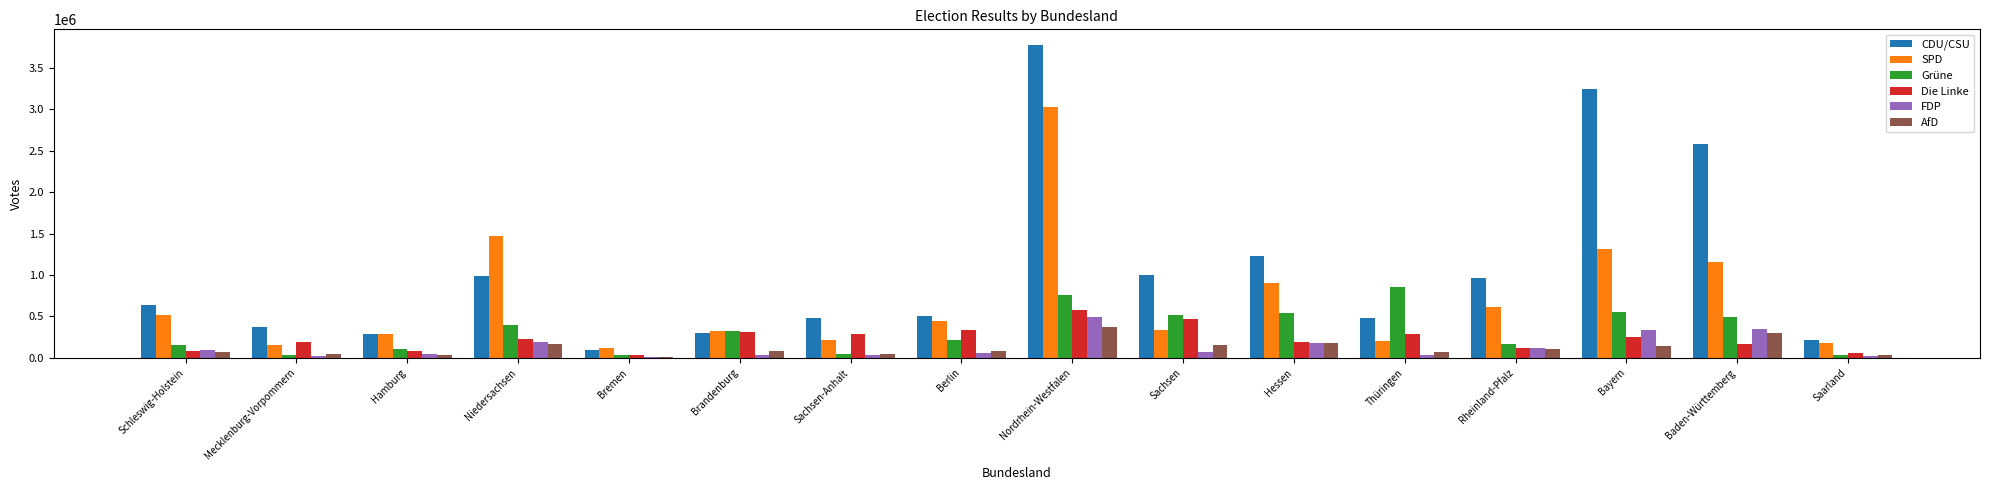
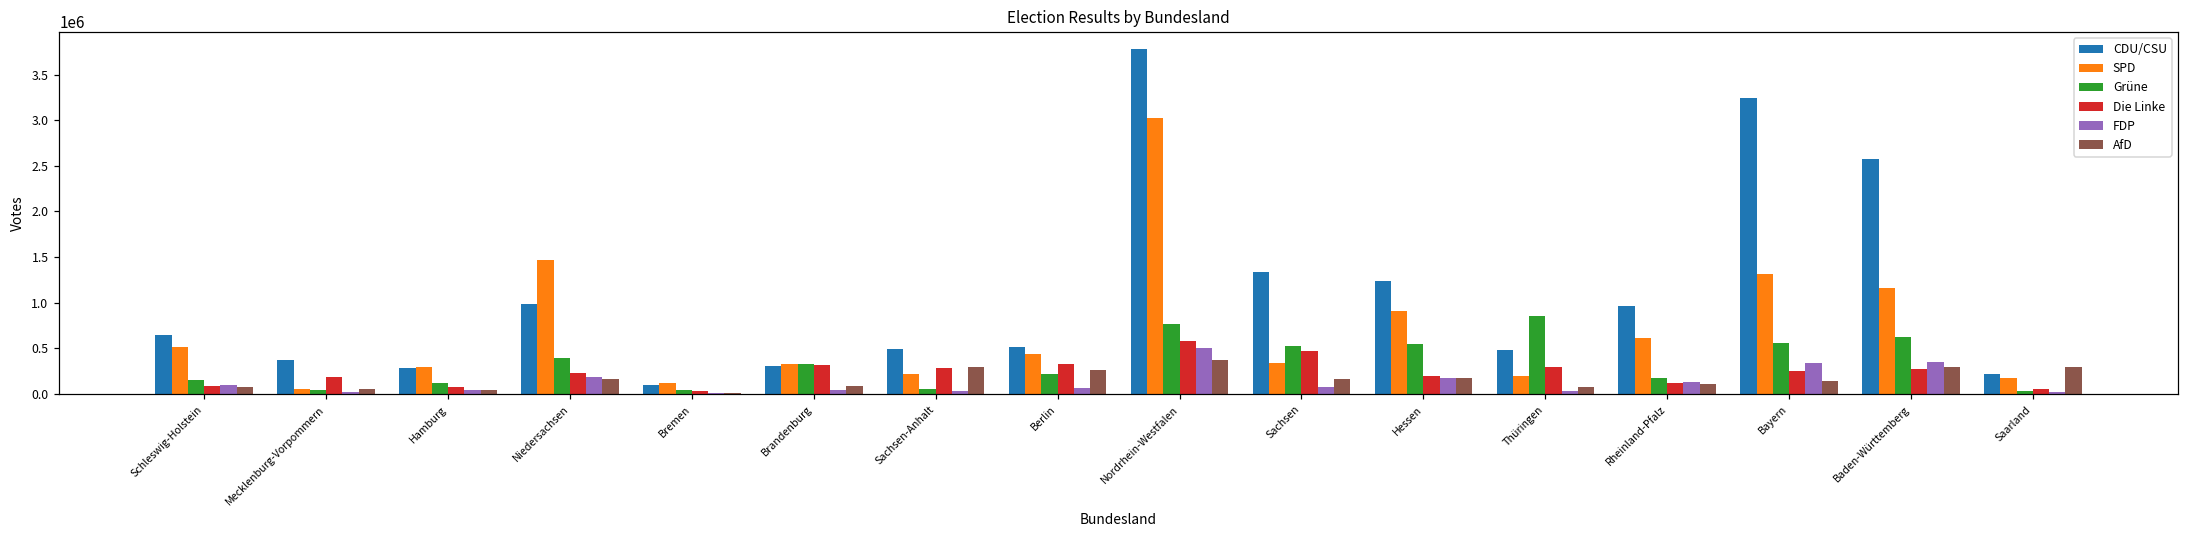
  {
    "CDU/CSU": {
      "Schleswig-Holstein": 600000,
      "Mecklenburg-Vorpommern": 400000,
      "Hamburg": 300000,
      "Niedersachsen": 1000000,
      "Bremen": 100000,
      "Brandenburg": 300000,
      "Sachsen-Anhalt": 500000,
      "Berlin": 500000,
      "Nordrhein-Westfalen": 3800000,
-     "Sachsen": 1000000,
+     "Sachsen": 1300000,
      "Hessen": 1200000,
      "Thüringen": 500000,
      "Rheinland-Pfalz": 1000000,
      "Bayern": 3200000,
      "Baden-Württemberg": 2600000,
      "Saarland": 200000
    },
    "SPD": {
      "Schleswig-Holstein": 500000,
-     "Mecklenburg-Vorpommern": 200000,
+     "Mecklenburg-Vorpommern": 100000,
      "Hamburg": 300000,
      "Niedersachsen": 1500000,
      "Bremen": 100000,
      "Brandenburg": 300000,
      "Sachsen-Anhalt": 200000,
      "Berlin": 400000,
      "Nordrhein-Westfalen": 3000000,
      "Sachsen": 300000,
      "Hessen": 900000,
      "Thüringen": 200000,
      "Rheinland-Pfalz": 600000,
      "Bayern": 1300000,
      "Baden-Württemberg": 1200000,
      "Saarland": 200000
    },
    "Grüne": {
      "Schleswig-Holstein": 200000,
      "Mecklenburg-Vorpommern": 0,
      "Hamburg": 100000,
      "Niedersachsen": 400000,
      "Bremen": 0,
      "Brandenburg": 300000,
      "Sachsen-Anhalt": 0,
      "Berlin": 200000,
      "Nordrhein-Westfalen": 800000,
      "Sachsen": 500000,
      "Hessen": 500000,
      "Thüringen": 900000,
      "Rheinland-Pfalz": 200000,
      "Bayern": 600000,
-     "Baden-Württemberg": 500000,
+     "Baden-Württemberg": 600000,
      "Saarland": 0
    },
    "Die Linke": {
      "Schleswig-Holstein": 100000,
      "Mecklenburg-Vorpommern": 200000,
      "Hamburg": 100000,
      "Niedersachsen": 200000,
      "Bremen": 0,
      "Brandenburg": 300000,
      "Sachsen-Anhalt": 300000,
      "Berlin": 300000,
      "Nordrhein-Westfalen": 600000,
      "Sachsen": 500000,
      "Hessen": 200000,
      "Thüringen": 300000,
      "Rheinland-Pfalz": 100000,
      "Bayern": 200000,
-     "Baden-Württemberg": 200000,
+     "Baden-Württemberg": 300000,
      "Saarland": 100000
    },
    "FDP": {
      "Schleswig-Holstein": 100000,
      "Hamburg": 0,
      "Niedersachsen": 200000,
      "Brandenburg": 0,
      "Sachsen-Anhalt": 0,
      "Berlin": 100000,
      "Nordrhein-Westfalen": 500000,
      "Sachsen": 100000,
      "Hessen": 200000,
      "Thüringen": 0,
      "Rheinland-Pfalz": 100000,
      "Bayern": 300000,
      "Baden-Württemberg": 300000
    },
    "AfD": {
      "Schleswig-Holstein": 100000,
      "Mecklenburg-Vorpommern": 0,
      "Hamburg": 0,
      "Niedersachsen": 200000,
      "Brandenburg": 100000,
-     "Sachsen-Anhalt": 0,
-     "Berlin": 100000,
+     "Sachsen-Anhalt": 300000,
+     "Berlin": 300000,
      "Nordrhein-Westfalen": 400000,
      "Sachsen": 200000,
      "Hessen": 200000,
      "Thüringen": 100000,
      "Rheinland-Pfalz": 100000,
      "Bayern": 100000,
      "Baden-Württemberg": 300000,
-     "Saarland": 0
+     "Saarland": 300000
    }
  }
